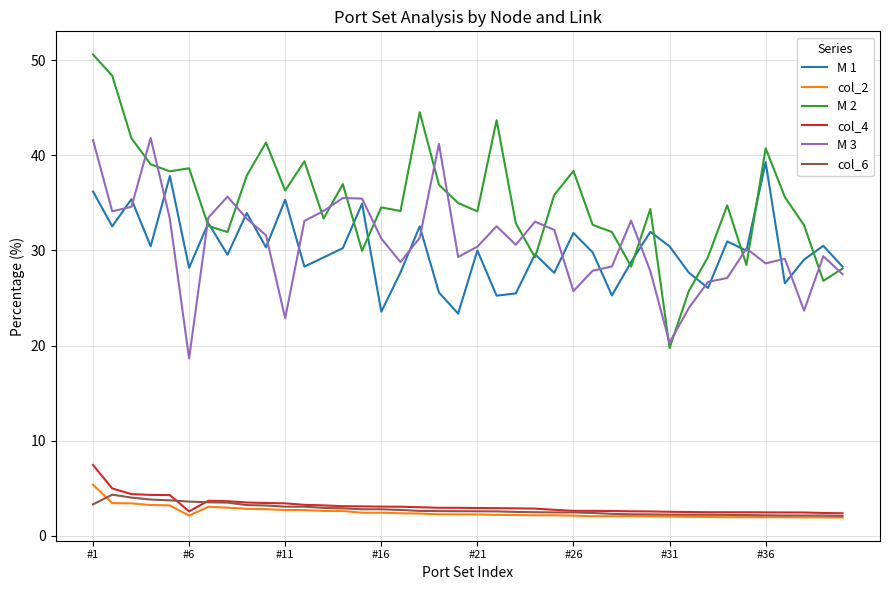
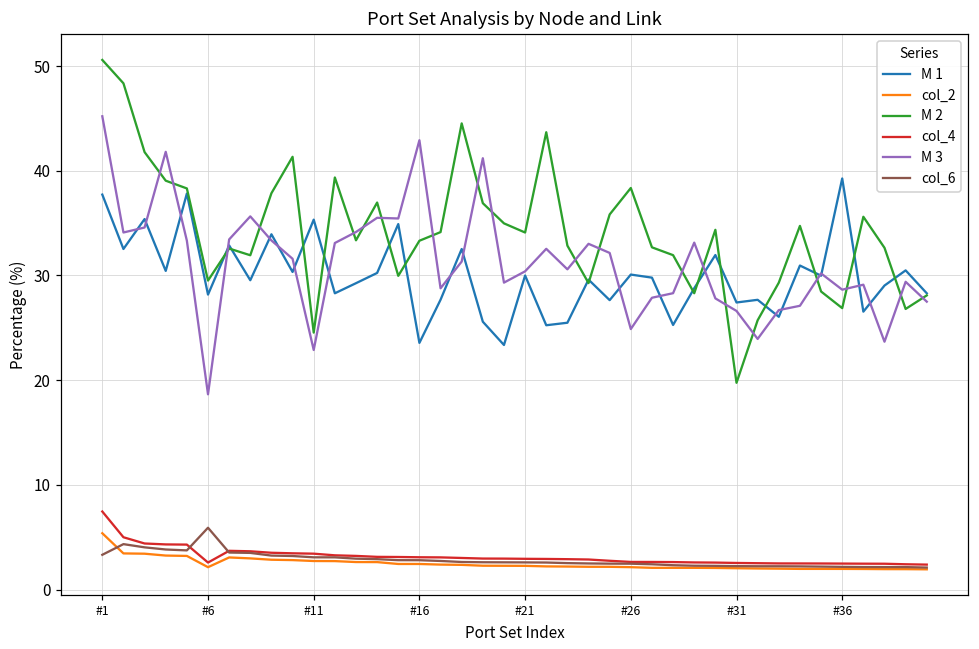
  {
    "M 1": {
-     "#1": 36,
+     "#1": 38,
      "#6": 28,
      "#11": 35,
      "#16": 24,
      "#21": 30,
-     "#26": 32,
-     "#31": 30,
+     "#26": 30,
+     "#31": 27,
      "#36": 39
    },
    "col_2": {
      "#1": 5,
      "#6": 2,
      "#11": 3,
      "#16": 2,
      "#21": 2,
      "#26": 2
    },
    "M 2": {
      "#1": 51,
-     "#6": 39,
-     "#11": 36,
-     "#16": 35,
+     "#6": 30,
+     "#11": 25,
+     "#16": 33,
      "#21": 34,
      "#26": 38,
      "#31": 20,
-     "#36": 41
+     "#36": 27
    },
    "col_4": {
      "#1": 7,
      "#6": 3,
      "#11": 3,
      "#16": 3,
      "#21": 3,
      "#31": 3,
      "#36": 2
    },
    "M 3": {
-     "#1": 42,
+     "#1": 45,
      "#6": 19,
      "#11": 23,
-     "#16": 31,
+     "#16": 43,
      "#21": 30,
-     "#26": 26,
-     "#31": 20,
+     "#26": 25,
+     "#31": 27,
      "#36": 29
    },
    "col_6": {
      "#1": 3,
-     "#6": 4,
+     "#6": 6,
      "#11": 3,
      "#16": 3,
      "#21": 3
    }
  }
